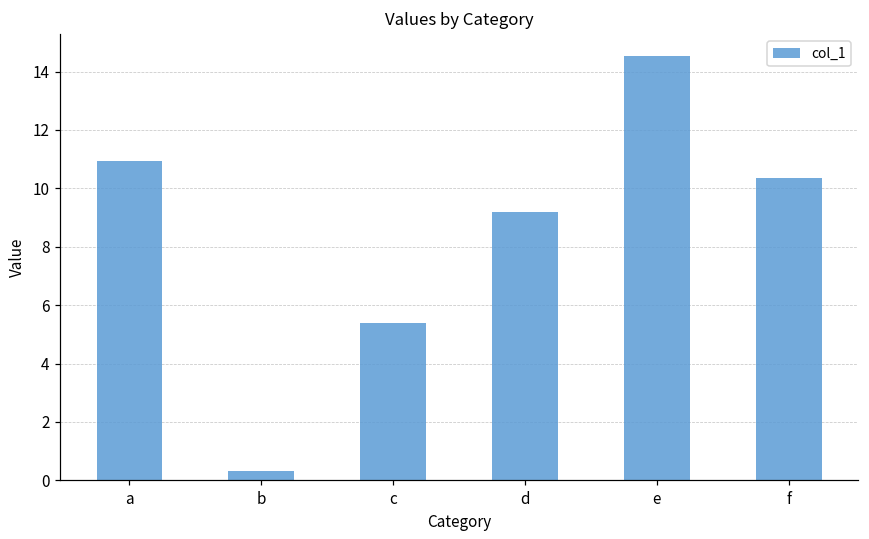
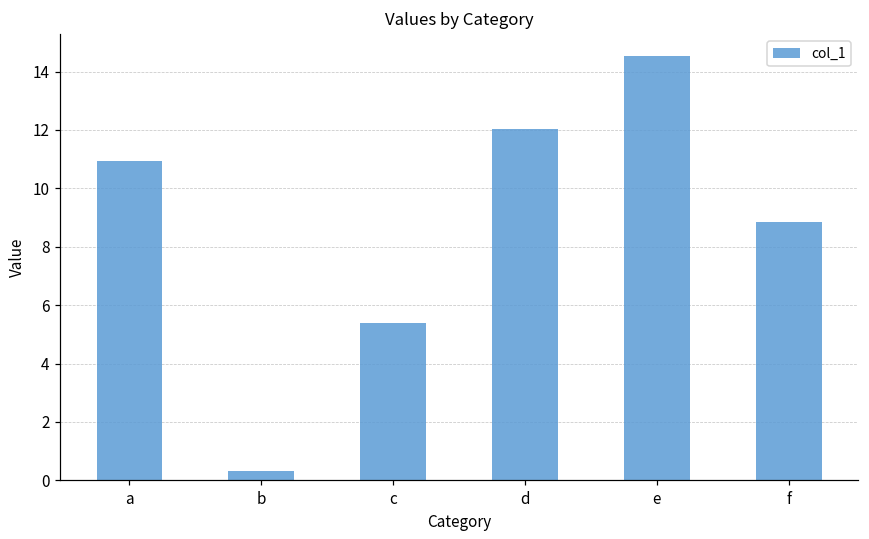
  {
    "a": 10.9,
    "b": 0.3,
    "c": 5.4,
-   "d": 9.2,
+   "d": 12.0,
    "e": 14.5,
-   "f": 10.3
+   "f": 8.9
  }
